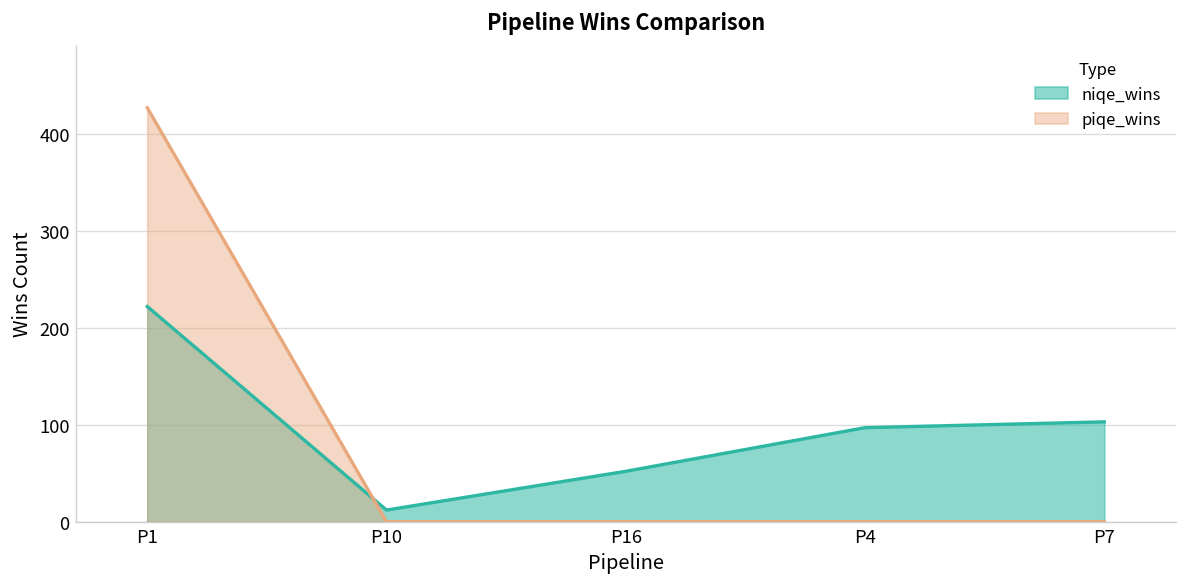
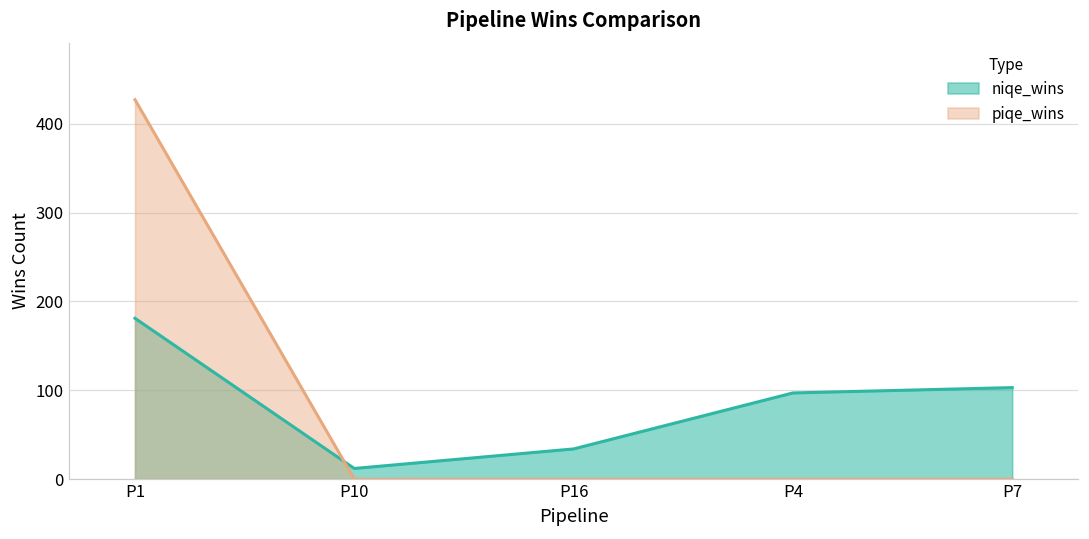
  {
    "niqe_wins": {
-     "P1": 220,
+     "P1": 180,
      "P10": 10,
-     "P16": 50,
+     "P16": 30,
      "P4": 100,
      "P7": 100
    },
    "piqe_wins": {
      "P1": 430,
      "P10": 0,
      "P16": 0,
      "P4": 0,
      "P7": 0
    }
  }
